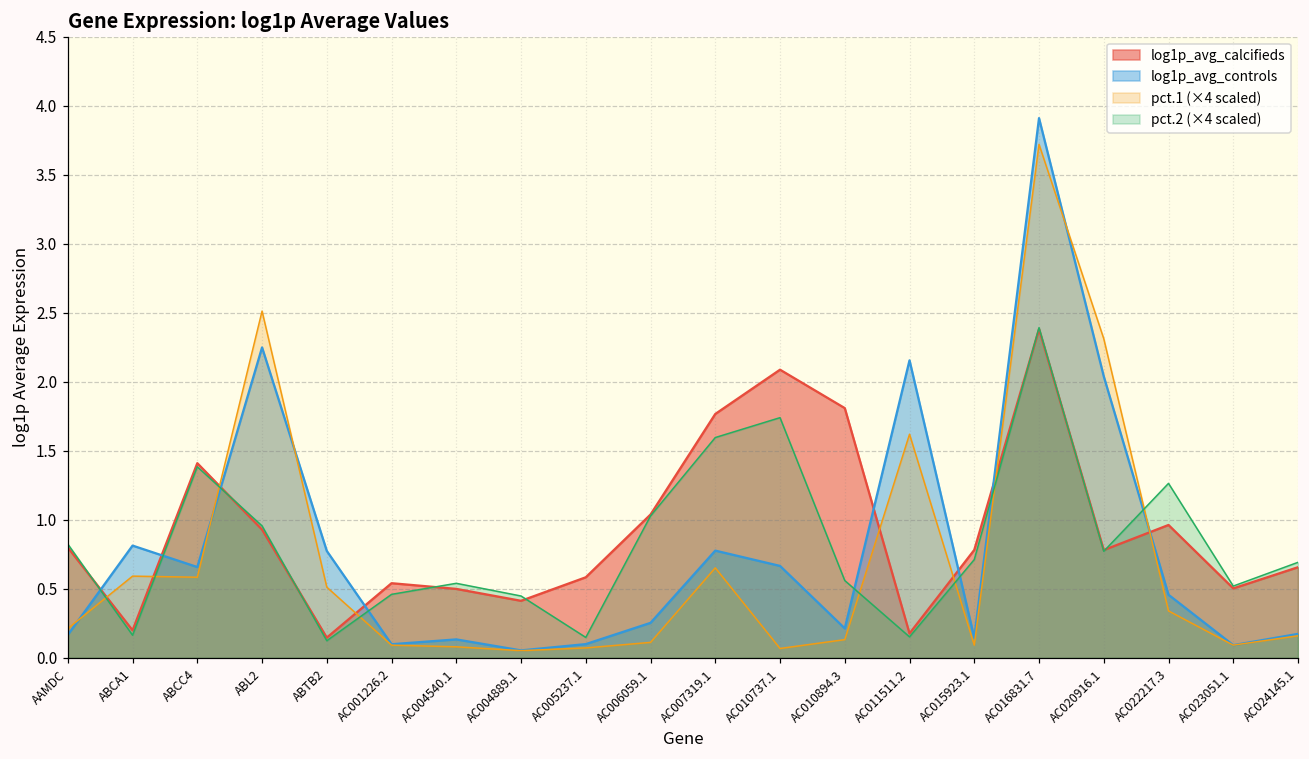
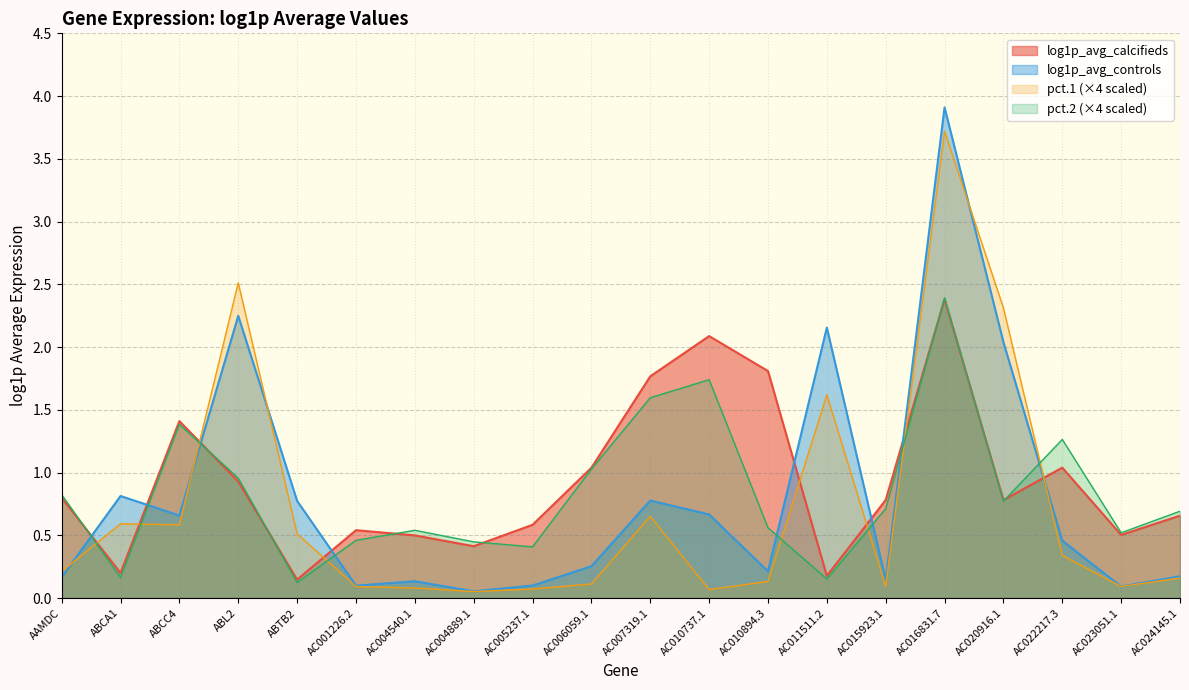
  {
    "log1p_avg_calcifieds": {
      "AAMDC": 0.80,
      "ABCA1": 0.20,
      "ABCC4": 1.41,
      "ABL2": 0.93,
      "ABTB2": 0.15,
      "AC001226.2": 0.54,
      "AC004540.1": 0.50,
      "AC004889.1": 0.41,
      "AC005237.1": 0.58,
      "AC007319.1": 1.77,
      "AC010737.1": 2.09,
      "AC010894.3": 1.81,
      "AC011511.2": 0.18,
      "AC015923.1": 0.78,
-     "AC022217.3": 0.96,
+     "AC022217.3": 1.04,
      "AC024145.1": 0.66
    },
    "log1p_avg_controls": {
      "AAMDC": 0.17,
      "ABCA1": 0.81,
      "ABCC4": 0.66,
      "ABL2": 2.25,
      "ABTB2": 0.77,
      "AC004540.1": 0.13,
      "AC005237.1": 0.10,
      "AC006059.1": 0.25,
      "AC007319.1": 0.78,
      "AC010737.1": 0.67,
      "AC010894.3": 0.21,
      "AC011511.2": 2.16,
      "AC015923.1": 0.15,
      "AC016831.7": 3.91,
      "AC020916.1": 2.04,
      "AC022217.3": 0.46
    },
    "pct.1 (×4 scaled)": {
      "AAMDC": 0.21,
      "ABCA1": 0.59,
      "ABCC4": 0.58,
      "ABL2": 2.51,
      "ABTB2": 0.51,
      "AC004540.1": 0.08,
      "AC005237.1": 0.07,
      "AC006059.1": 0.11,
      "AC007319.1": 0.65,
      "AC010737.1": 0.07,
      "AC010894.3": 0.13,
      "AC011511.2": 1.62,
      "AC015923.1": 0.09,
      "AC016831.7": 3.72,
      "AC020916.1": 2.31,
      "AC022217.3": 0.34
    },
    "pct.2 (×4 scaled)": {
      "AAMDC": 0.82,
      "ABCA1": 0.16,
      "ABCC4": 1.38,
      "ABL2": 0.96,
      "ABTB2": 0.12,
      "AC001226.2": 0.46,
      "AC004540.1": 0.54,
      "AC004889.1": 0.45,
-     "AC005237.1": 0.15,
+     "AC005237.1": 0.41,
      "AC007319.1": 1.60,
      "AC010737.1": 1.74,
      "AC010894.3": 0.56,
      "AC011511.2": 0.15,
      "AC015923.1": 0.71,
      "AC022217.3": 1.26,
      "AC024145.1": 0.69
    }
  }
